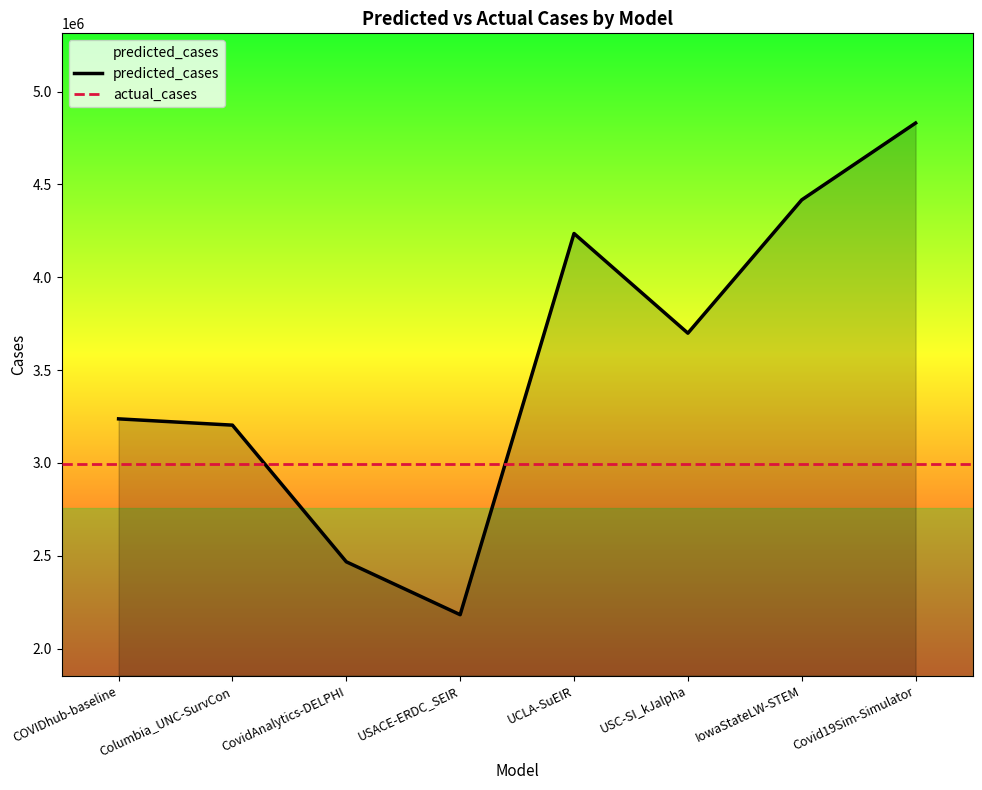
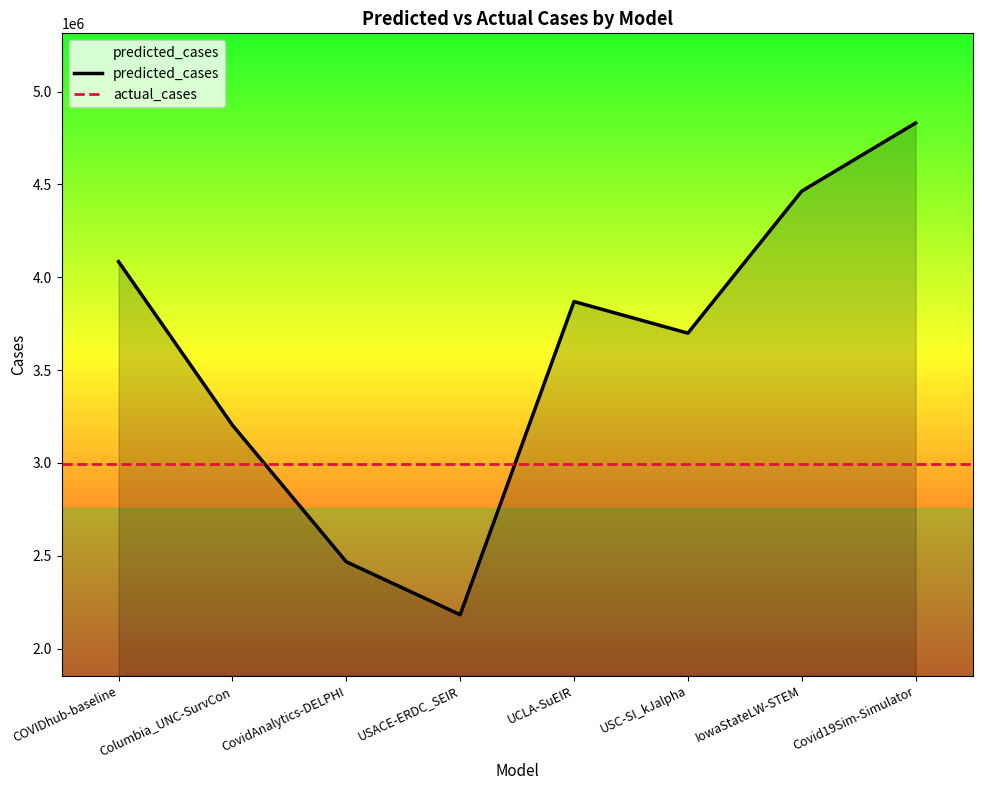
  {
-   "COVIDhub-baseline": 3240000,
+   "COVIDhub-baseline": 4080000,
    "Columbia_UNC-SurvCon": 3200000,
    "CovidAnalytics-DELPHI": 2470000,
    "USACE-ERDC_SEIR": 2180000,
-   "UCLA-SuEIR": 4240000,
+   "UCLA-SuEIR": 3870000,
    "USC-SI_kJalpha": 3700000,
-   "IowaStateLW-STEM": 4420000,
+   "IowaStateLW-STEM": 4460000,
    "Covid19Sim-Simulator": 4830000
  }
